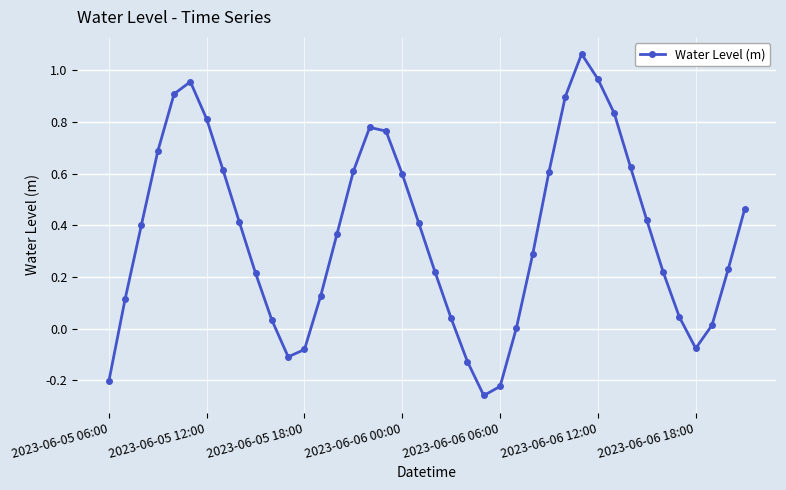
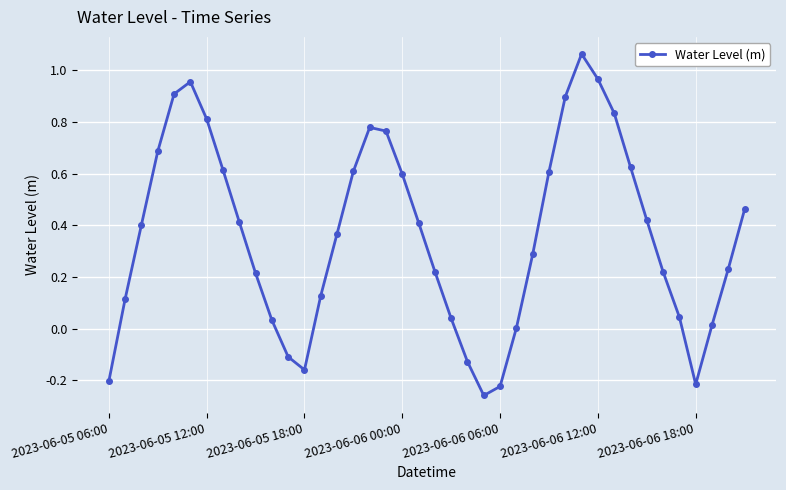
  {
    "2023-06-05 06:00": -0.20,
    "2023-06-05 12:00": 0.81,
-   "2023-06-05 18:00": -0.08,
+   "2023-06-05 18:00": -0.16,
    "2023-06-06 00:00": 0.60,
    "2023-06-06 06:00": -0.22,
    "2023-06-06 12:00": 0.97,
-   "2023-06-06 18:00": -0.08
+   "2023-06-06 18:00": -0.22
  }
